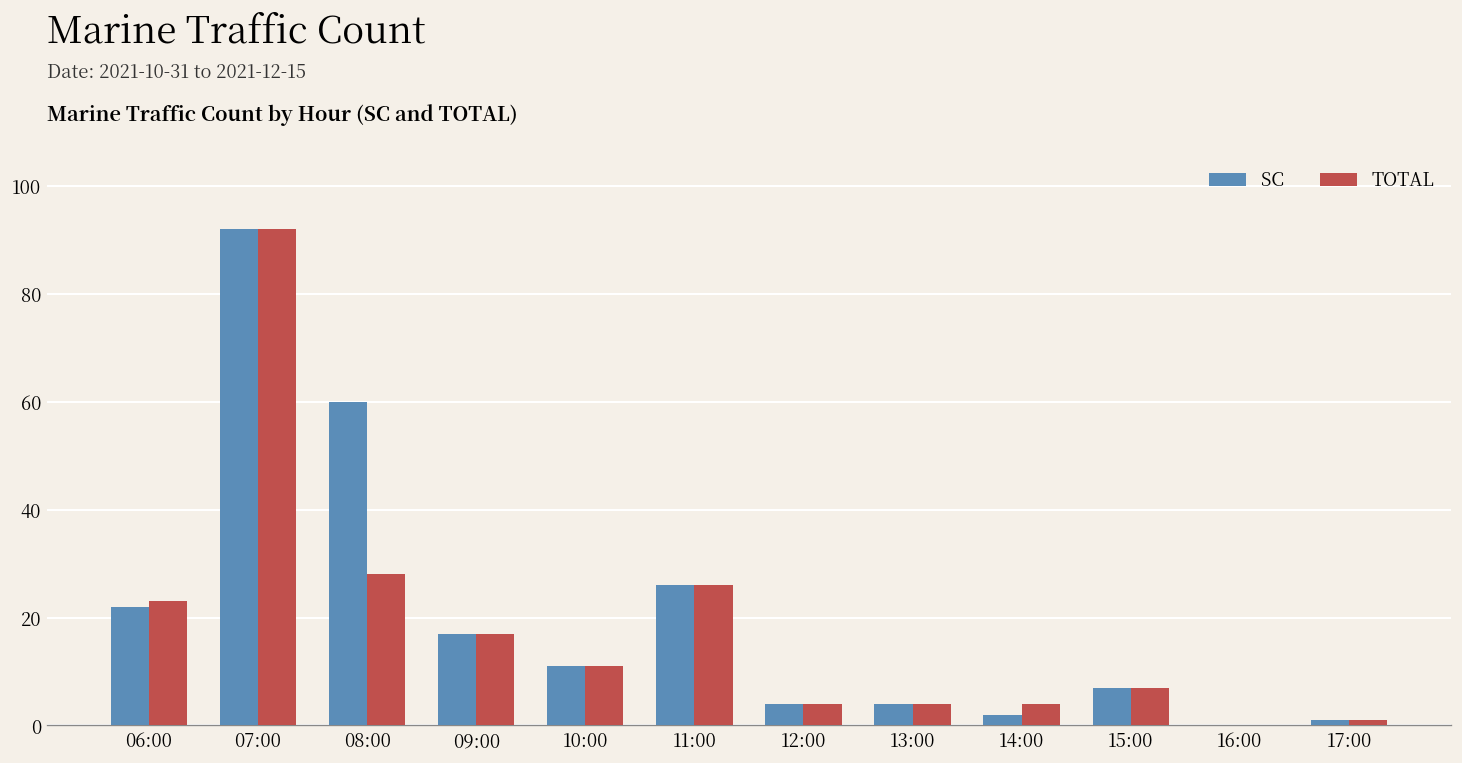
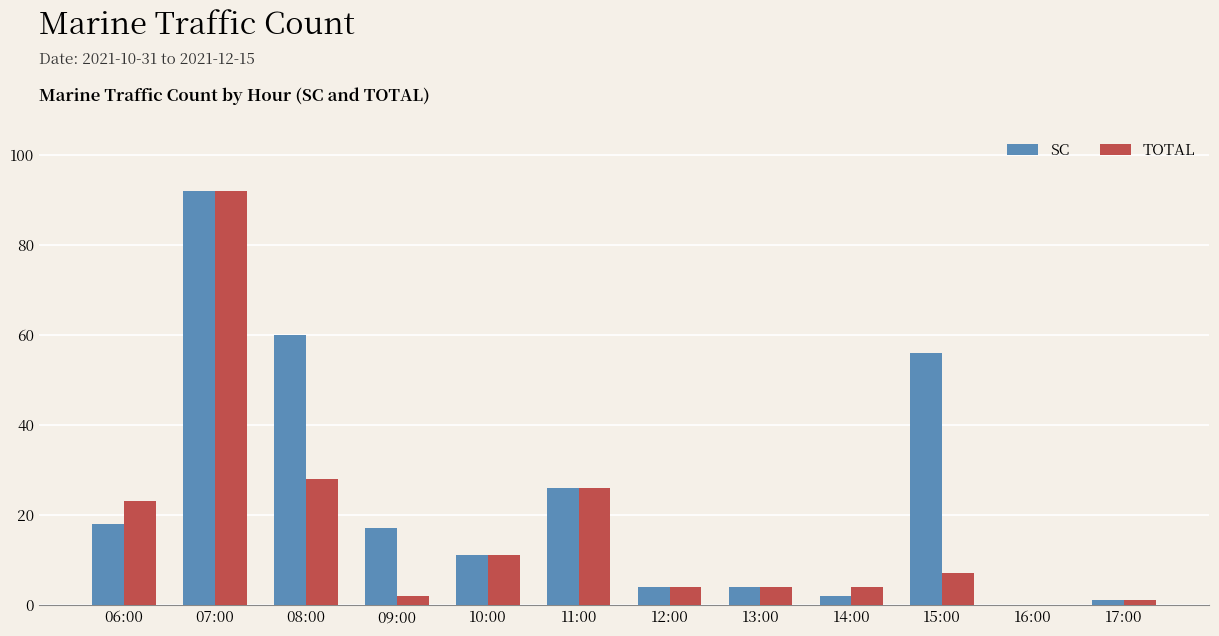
  {
    "SC": {
-     "06:00": 22,
+     "06:00": 18,
      "07:00": 92,
      "08:00": 60,
      "09:00": 17,
      "10:00": 11,
      "11:00": 26,
      "12:00": 4,
      "13:00": 4,
      "14:00": 2,
-     "15:00": 7,
+     "15:00": 56,
      "16:00": 0,
      "17:00": 1
    },
    "TOTAL": {
      "06:00": 23,
      "07:00": 92,
      "08:00": 28,
-     "09:00": 17,
+     "09:00": 2,
      "10:00": 11,
      "11:00": 26,
      "12:00": 4,
      "13:00": 4,
      "14:00": 4,
      "15:00": 7,
      "16:00": 0,
      "17:00": 1
    }
  }
